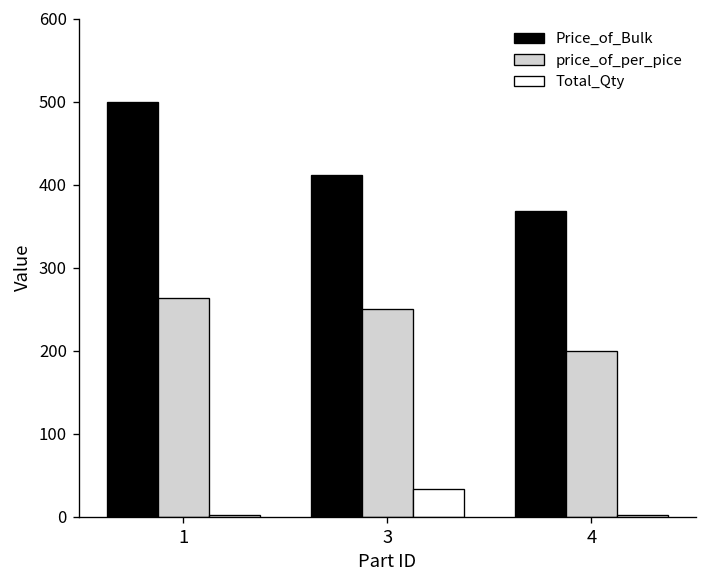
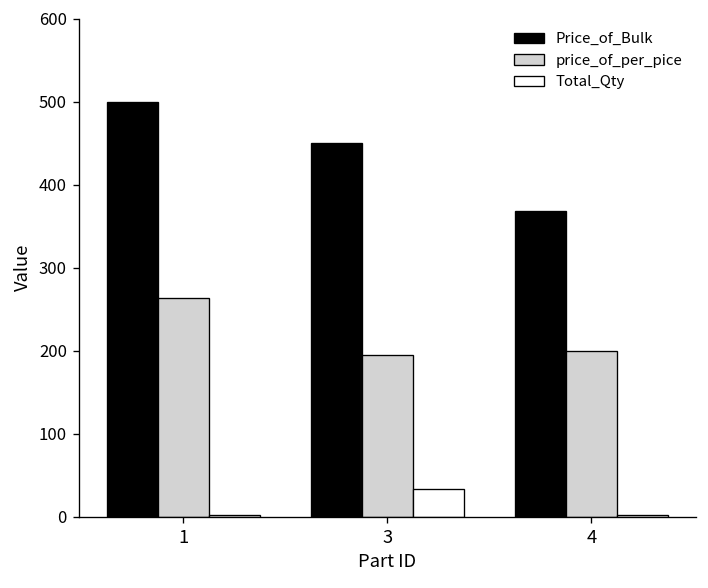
  {
    "Price_of_Bulk": {
      "1": 500,
-     "3": 410,
+     "3": 450,
      "4": 370
    },
    "price_of_per_pice": {
      "1": 260,
-     "3": 250,
+     "3": 200,
      "4": 200
    },
    "Total_Qty": {
      "3": 30
    }
  }
